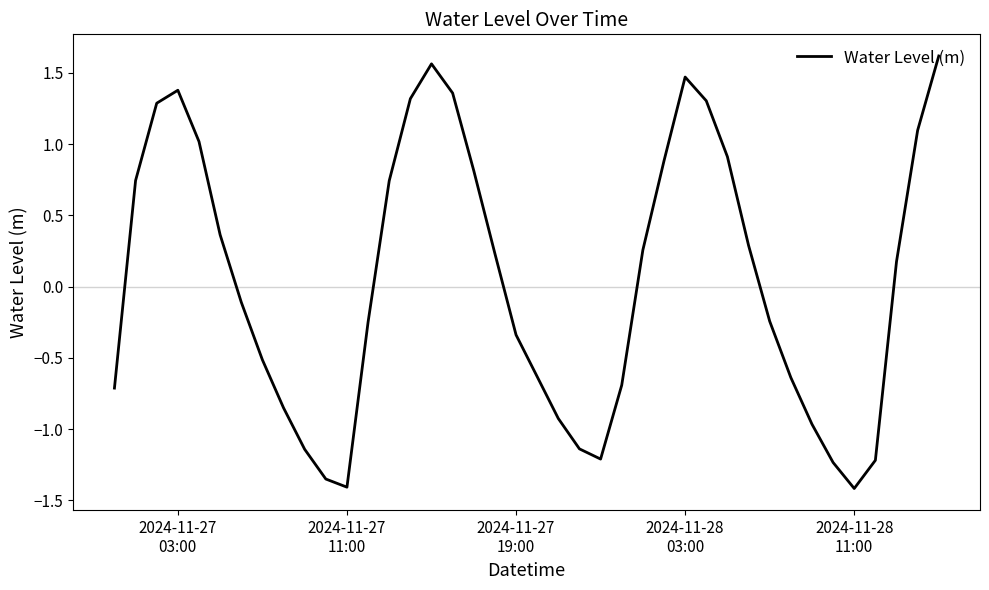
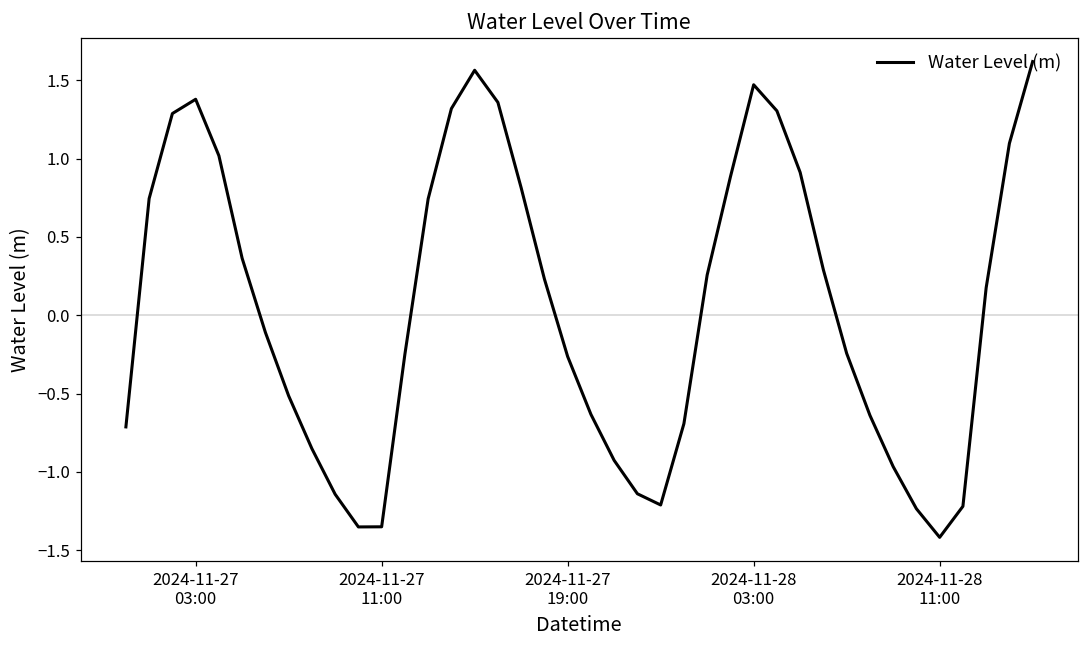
  {
    "2024-11-27 03:00": 1.38,
-   "2024-11-27 11:00": -1.41,
-   "2024-11-27 19:00": -0.34,
+   "2024-11-27 11:00": -1.35,
+   "2024-11-27 19:00": -0.26,
    "2024-11-28 03:00": 1.47,
    "2024-11-28 11:00": -1.42
  }
